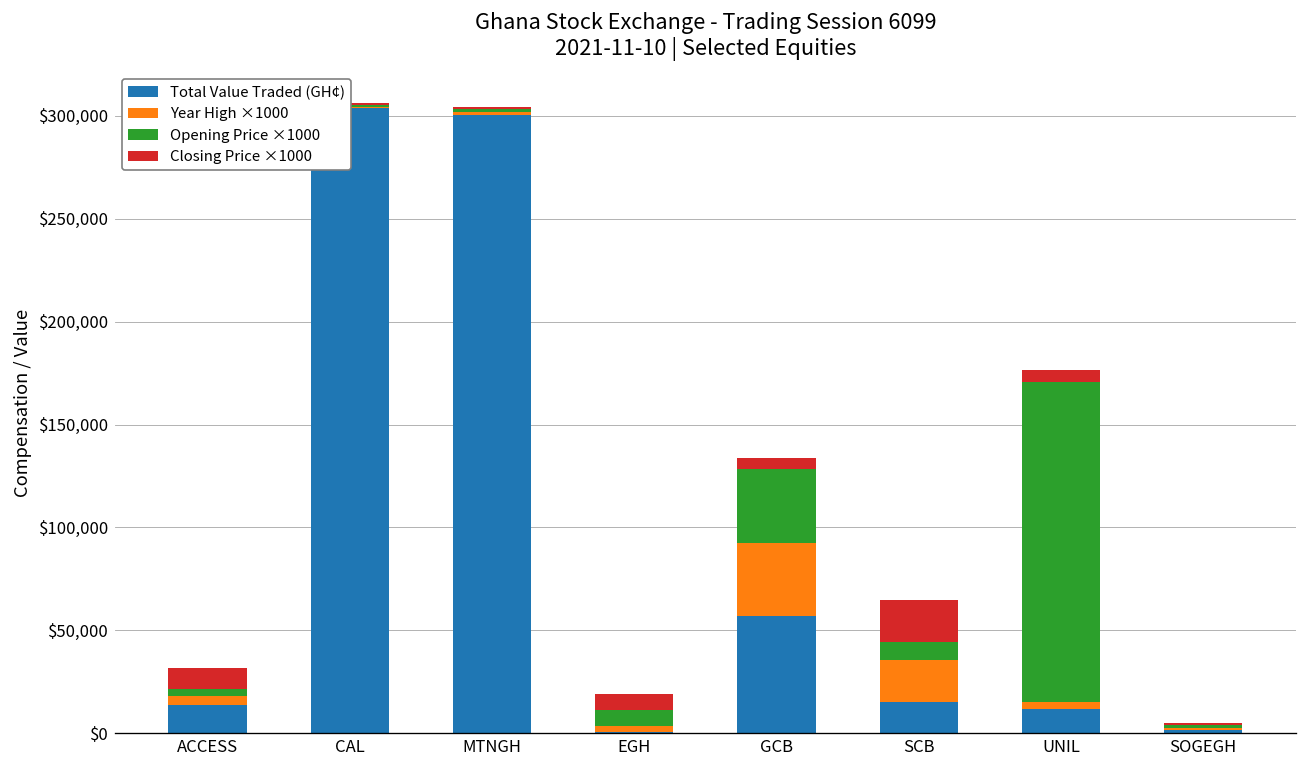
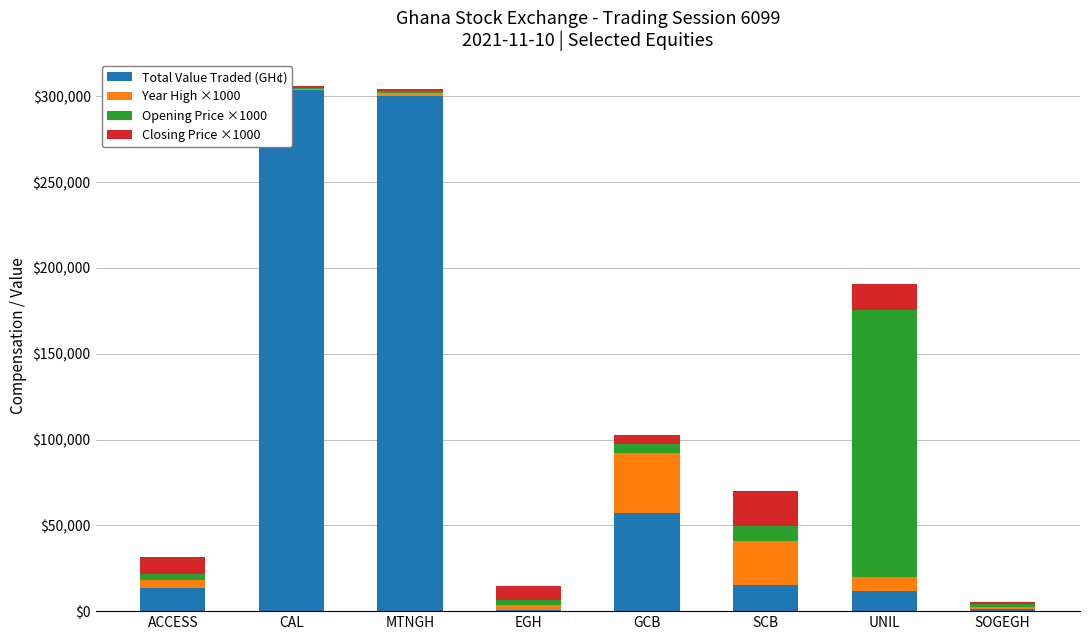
  {
    "Total Value Traded (GH¢)": {
      "ACCESS": "$14,000",
      "MTNGH": "$300,000",
      "GCB": "$57,000",
      "SCB": "$15,000",
      "UNIL": "$12,000"
    },
    "Year High ×1000": {
      "ACCESS": "$4,000",
      "EGH": "$3,000",
      "GCB": "$35,000",
-     "SCB": "$20,000",
-     "UNIL": "$3,000"
+     "SCB": "$26,000",
+     "UNIL": "$8,000"
    },
    "Opening Price ×1000": {
      "ACCESS": "$3,000",
-     "EGH": "$8,000",
-     "GCB": "$36,000",
+     "EGH": "$3,000",
+     "GCB": "$5,000",
      "SCB": "$9,000",
      "UNIL": "$156,000"
    },
    "Closing Price ×1000": {
      "ACCESS": "$10,000",
      "EGH": "$8,000",
      "GCB": "$5,000",
      "SCB": "$20,000",
-     "UNIL": "$6,000"
+     "UNIL": "$15,000"
    }
  }
